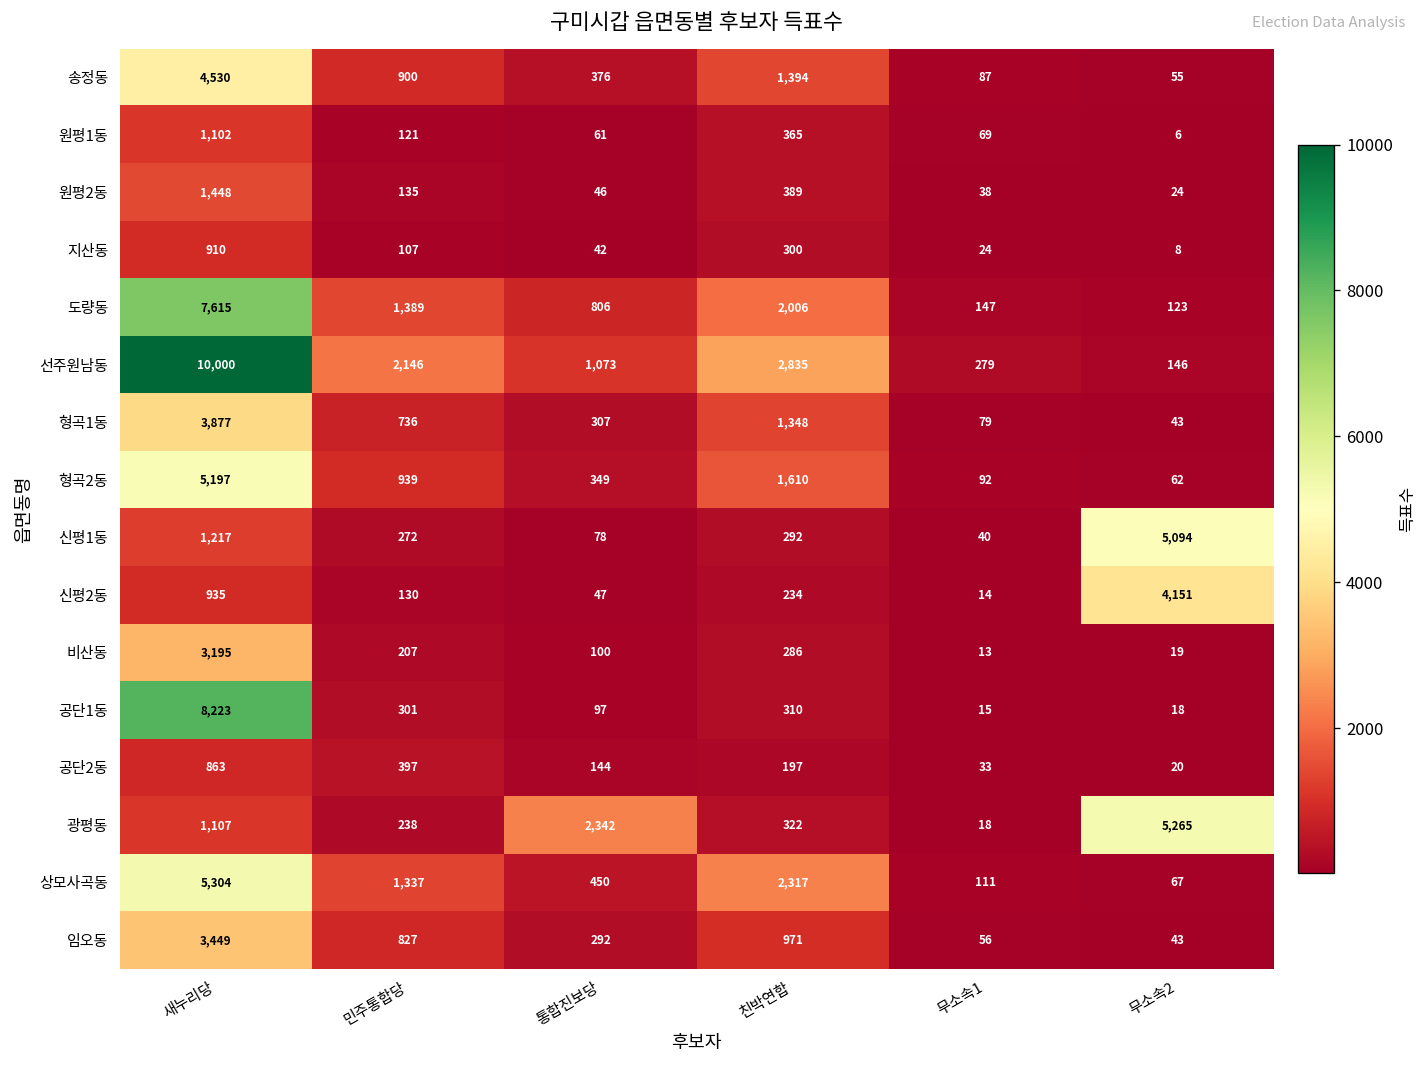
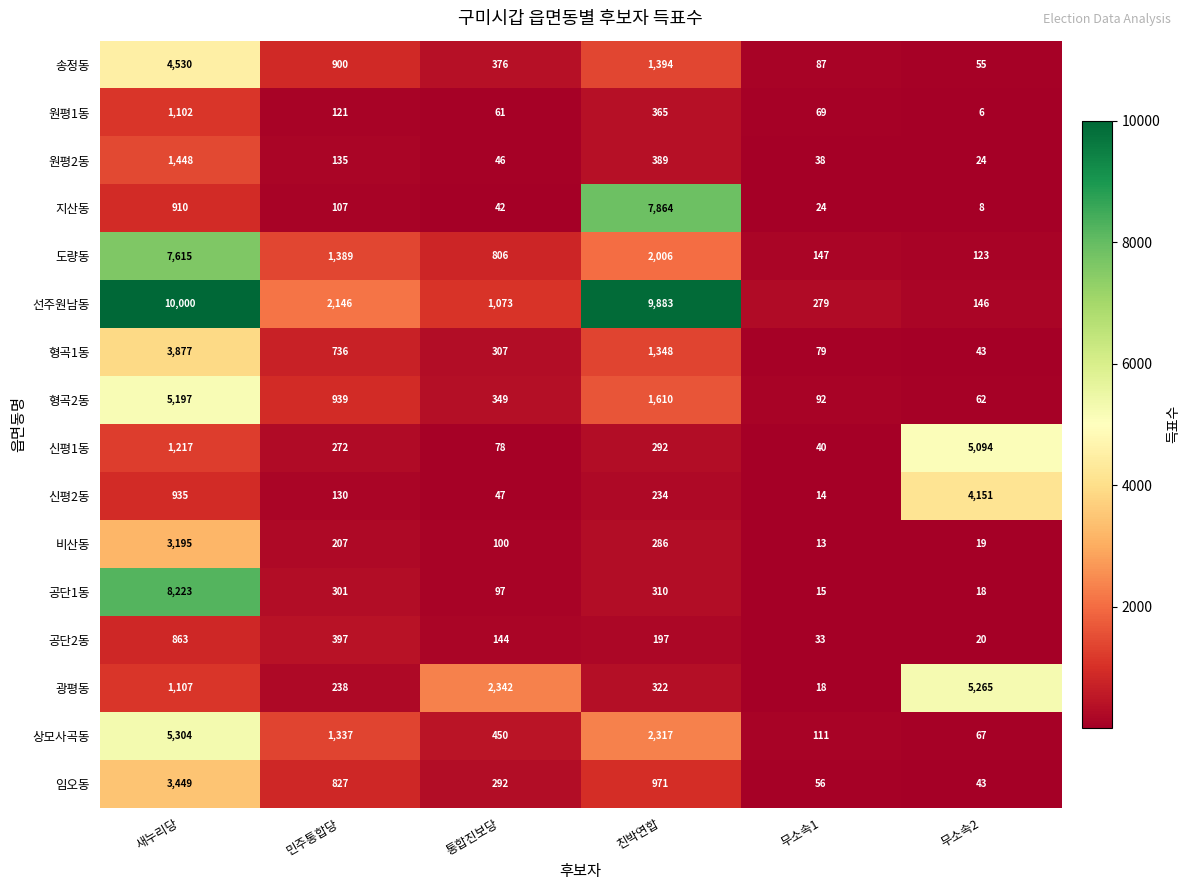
  {
    "송정동": {
      "새누리당": "4,530",
      "민주통합당": "900",
      "통합진보당": "376",
      "친박연합": "1,394",
      "무소속1": "87",
      "무소속2": "55"
    },
    "원평1동": {
      "새누리당": "1,102",
      "민주통합당": "121",
      "통합진보당": "61",
      "친박연합": "365",
      "무소속1": "69",
      "무소속2": "6"
    },
    "원평2동": {
      "새누리당": "1,448",
      "민주통합당": "135",
      "통합진보당": "46",
      "친박연합": "389",
      "무소속1": "38",
      "무소속2": "24"
    },
    "지산동": {
      "새누리당": "910",
      "민주통합당": "107",
      "통합진보당": "42",
-     "친박연합": "300",
+     "친박연합": "7,864",
      "무소속1": "24",
      "무소속2": "8"
    },
    "도량동": {
      "새누리당": "7,615",
      "민주통합당": "1,389",
      "통합진보당": "806",
      "친박연합": "2,006",
      "무소속1": "147",
      "무소속2": "123"
    },
    "선주원남동": {
      "새누리당": "10,000",
      "민주통합당": "2,146",
      "통합진보당": "1,073",
-     "친박연합": "2,835",
+     "친박연합": "9,883",
      "무소속1": "279",
      "무소속2": "146"
    },
    "형곡1동": {
      "새누리당": "3,877",
      "민주통합당": "736",
      "통합진보당": "307",
      "친박연합": "1,348",
      "무소속1": "79",
      "무소속2": "43"
    },
    "형곡2동": {
      "새누리당": "5,197",
      "민주통합당": "939",
      "통합진보당": "349",
      "친박연합": "1,610",
      "무소속1": "92",
      "무소속2": "62"
    },
    "신평1동": {
      "새누리당": "1,217",
      "민주통합당": "272",
      "통합진보당": "78",
      "친박연합": "292",
      "무소속1": "40",
      "무소속2": "5,094"
    },
    "신평2동": {
      "새누리당": "935",
      "민주통합당": "130",
      "통합진보당": "47",
      "친박연합": "234",
      "무소속1": "14",
      "무소속2": "4,151"
    },
    "비산동": {
      "새누리당": "3,195",
      "민주통합당": "207",
      "통합진보당": "100",
      "친박연합": "286",
      "무소속1": "13",
      "무소속2": "19"
    },
    "공단1동": {
      "새누리당": "8,223",
      "민주통합당": "301",
      "통합진보당": "97",
      "친박연합": "310",
      "무소속1": "15",
      "무소속2": "18"
    },
    "공단2동": {
      "새누리당": "863",
      "민주통합당": "397",
      "통합진보당": "144",
      "친박연합": "197",
      "무소속1": "33",
      "무소속2": "20"
    },
    "광평동": {
      "새누리당": "1,107",
      "민주통합당": "238",
      "통합진보당": "2,342",
      "친박연합": "322",
      "무소속1": "18",
      "무소속2": "5,265"
    },
    "상모사곡동": {
      "새누리당": "5,304",
      "민주통합당": "1,337",
      "통합진보당": "450",
      "친박연합": "2,317",
      "무소속1": "111",
      "무소속2": "67"
    },
    "임오동": {
      "새누리당": "3,449",
      "민주통합당": "827",
      "통합진보당": "292",
      "친박연합": "971",
      "무소속1": "56",
      "무소속2": "43"
    }
  }
